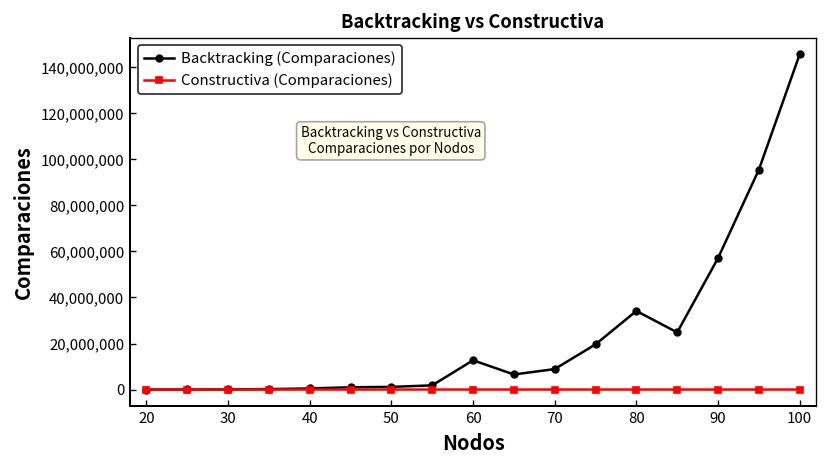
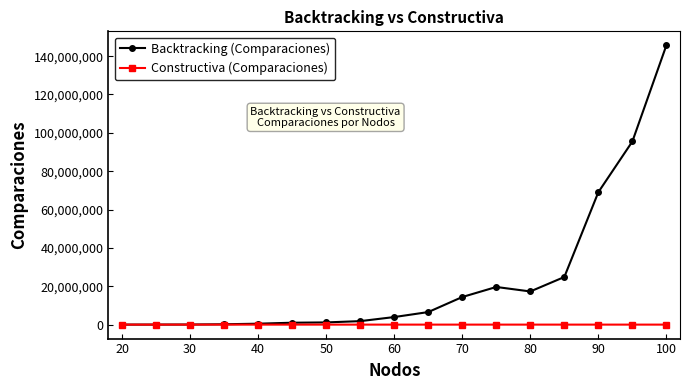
  {
    "Backtracking (Comparaciones)": {
-     "60": "13,000,000",
-     "70": "9,000,000",
-     "80": "34,000,000",
-     "90": "57,000,000",
+     "60": "4,000,000",
+     "70": "14,000,000",
+     "80": "17,000,000",
+     "90": "69,000,000",
      "100": "146,000,000"
    },
    "Constructiva (Comparaciones)": {
      "60": "0",
      "70": "0",
      "80": "0",
      "90": "0",
      "100": "0"
    }
  }
